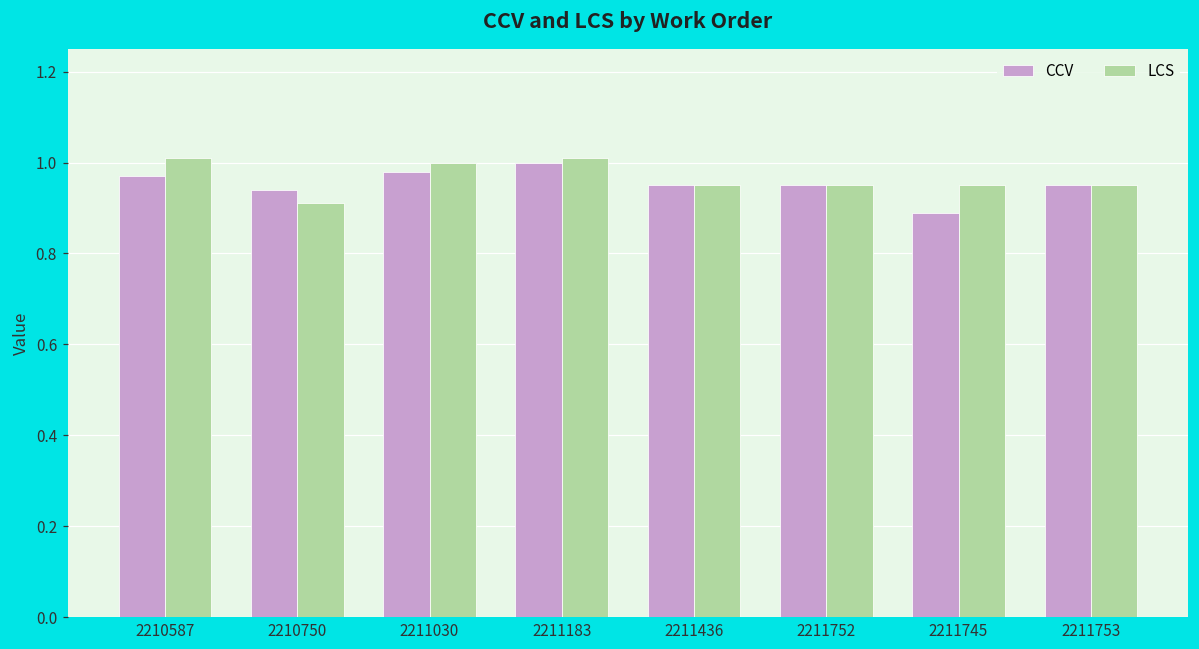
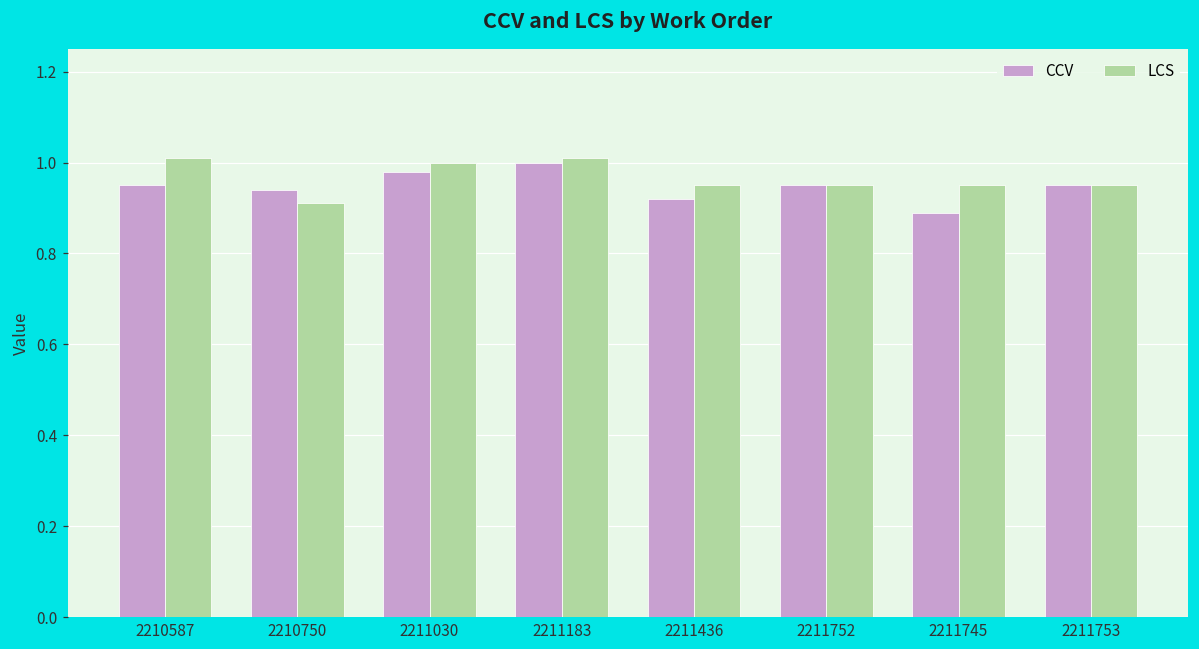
  {
    "CCV": {
-     "2210587": 0.97,
+     "2210587": 0.95,
      "2210750": 0.94,
      "2211030": 0.98,
      "2211183": 1.00,
-     "2211436": 0.95,
+     "2211436": 0.92,
      "2211752": 0.95,
      "2211745": 0.89,
      "2211753": 0.95
    },
    "LCS": {
      "2210587": 1.01,
      "2210750": 0.91,
      "2211030": 1.00,
      "2211183": 1.01,
      "2211436": 0.95,
      "2211752": 0.95,
      "2211745": 0.95,
      "2211753": 0.95
    }
  }
